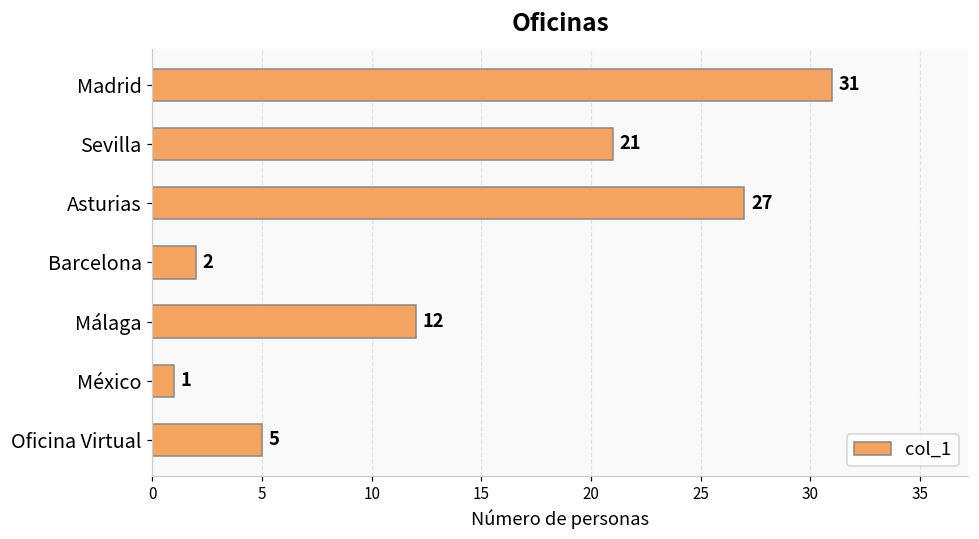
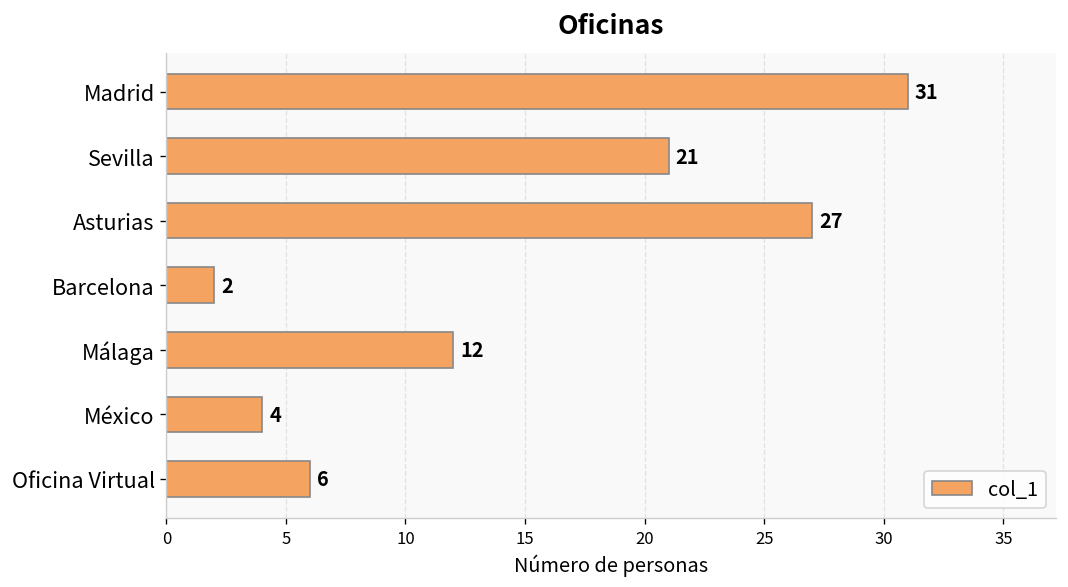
  {
    "Madrid": 31,
    "Sevilla": 21,
    "Asturias": 27,
    "Barcelona": 2,
    "Málaga": 12,
-   "México": 1,
-   "Oficina Virtual": 5
+   "México": 4,
+   "Oficina Virtual": 6
  }
